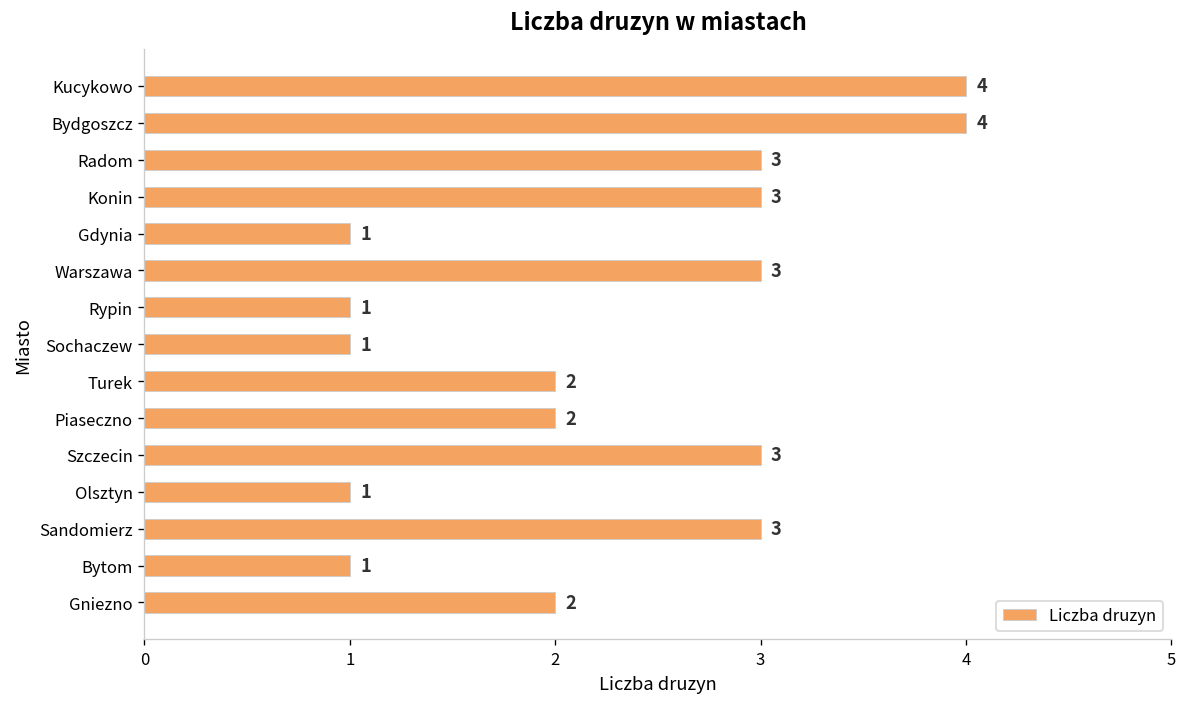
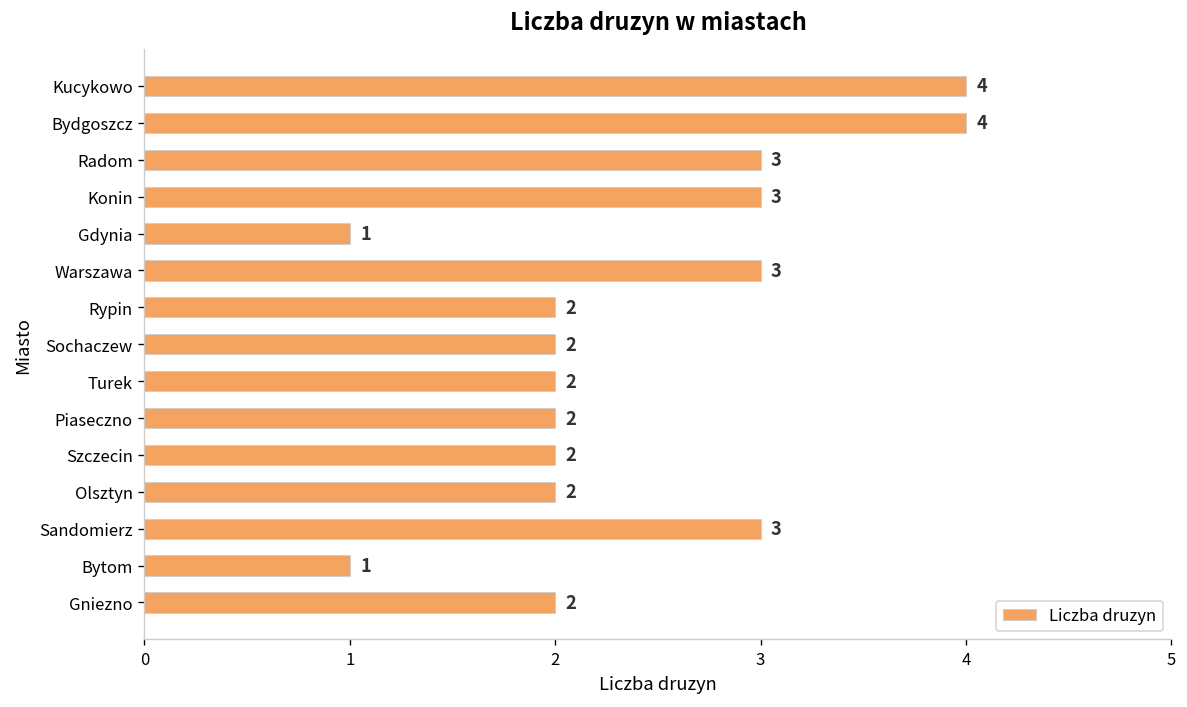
  {
    "Kucykowo": 4,
    "Bydgoszcz": 4,
    "Radom": 3,
    "Konin": 3,
    "Gdynia": 1,
    "Warszawa": 3,
-   "Rypin": 1,
-   "Sochaczew": 1,
+   "Rypin": 2,
+   "Sochaczew": 2,
    "Turek": 2,
    "Piaseczno": 2,
-   "Szczecin": 3,
-   "Olsztyn": 1,
+   "Szczecin": 2,
+   "Olsztyn": 2,
    "Sandomierz": 3,
    "Bytom": 1,
    "Gniezno": 2
  }
